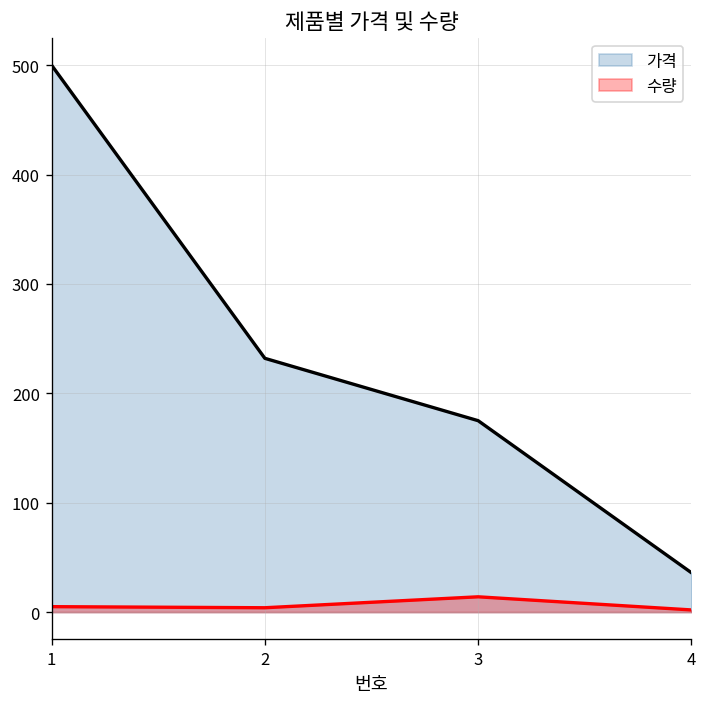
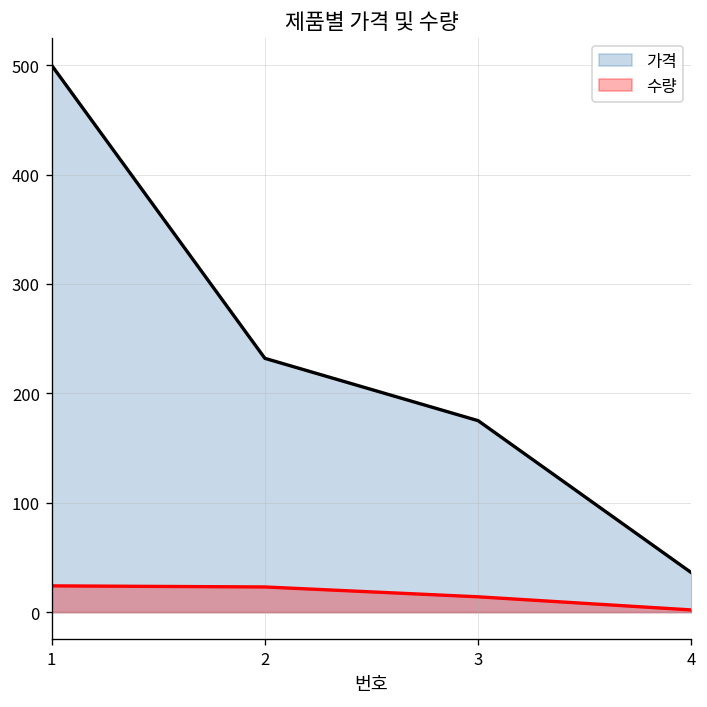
  {
    "가격": {
      "1": 500,
      "2": 230,
      "3": 180,
      "4": 40
    },
    "수량": {
-     "1": 10,
-     "2": 0,
+     "1": 20,
+     "2": 20,
      "3": 10,
      "4": 0
    }
  }
